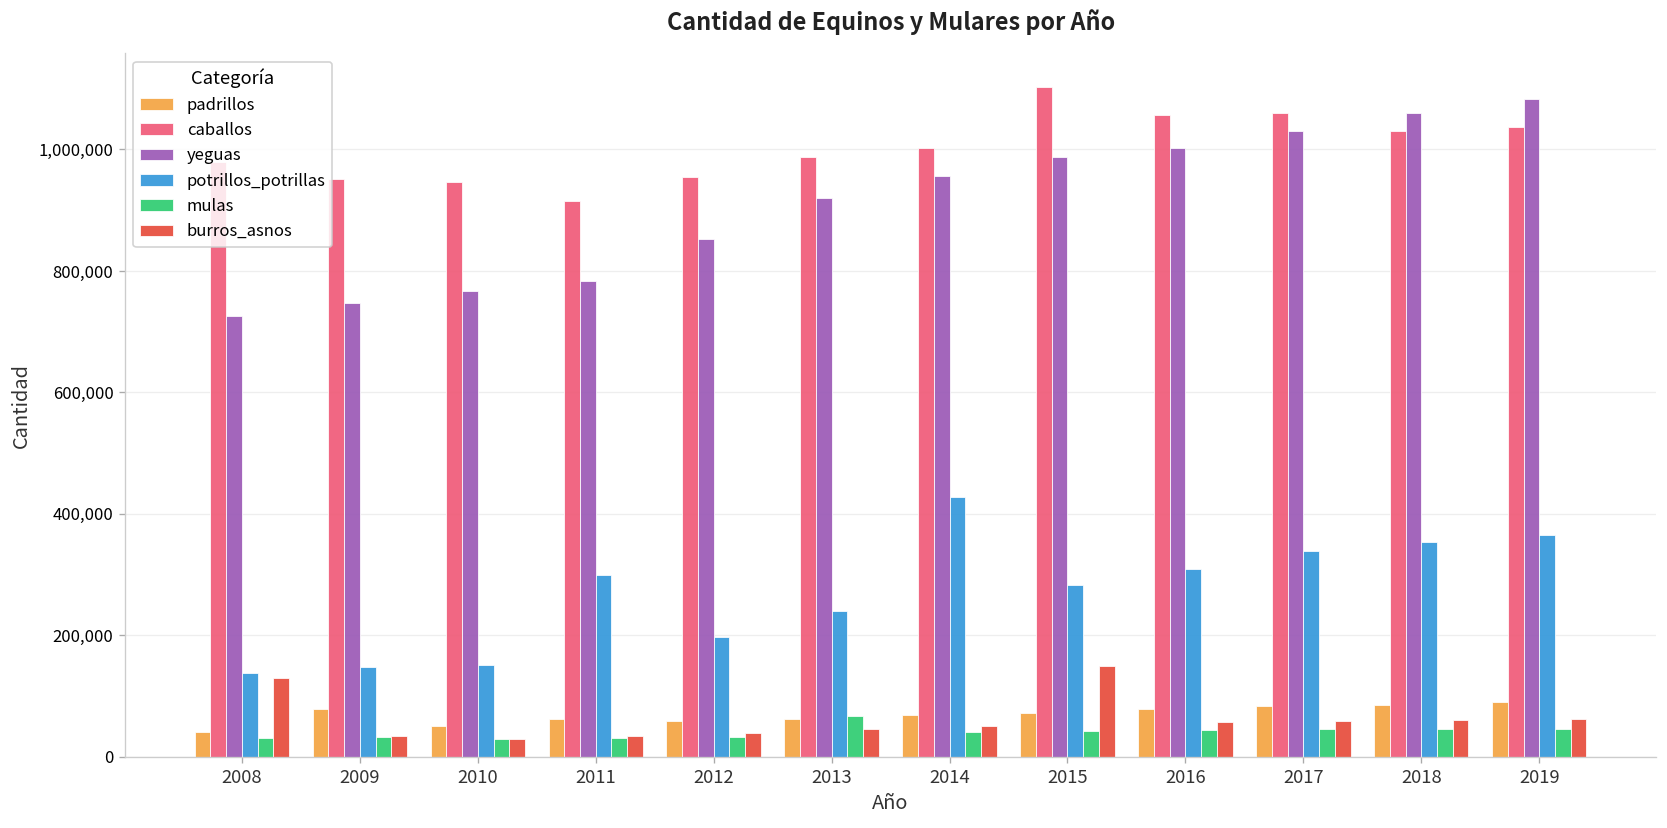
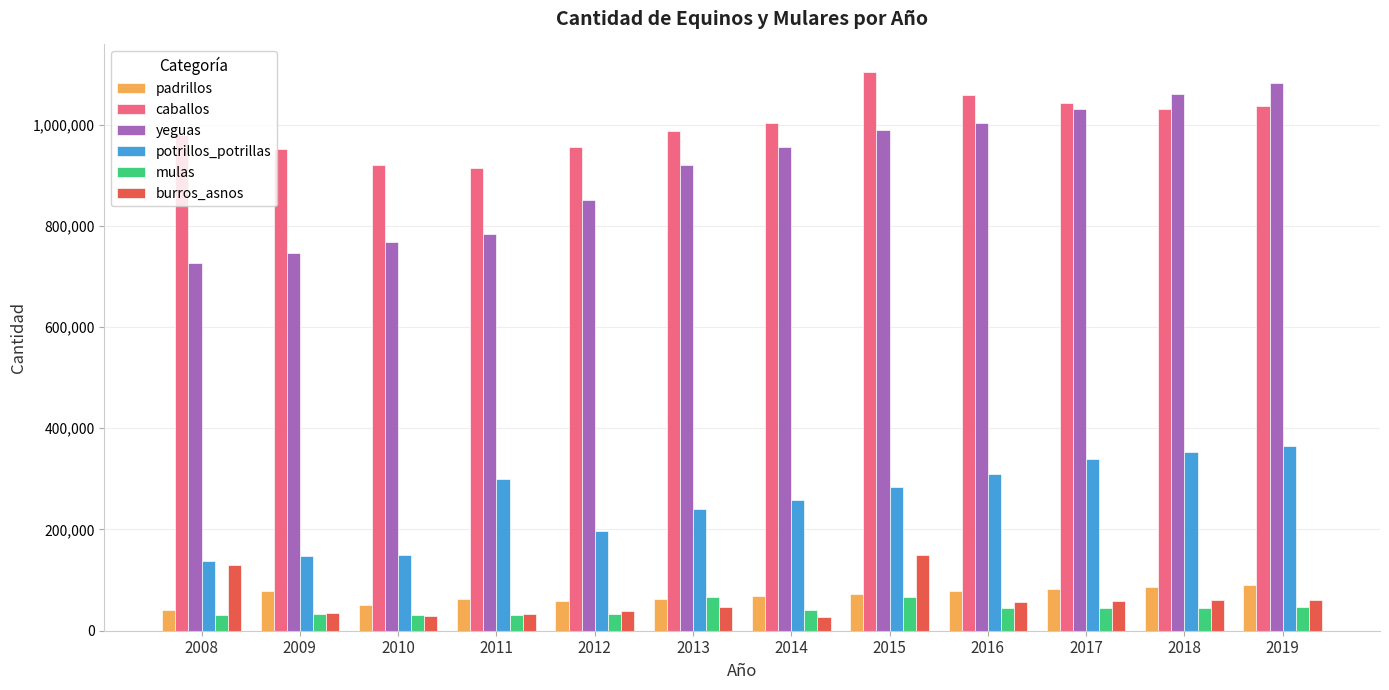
  {
    "padrillos": {
      "2008": "40,000",
      "2009": "80,000",
      "2010": "50,000",
      "2011": "60,000",
      "2012": "60,000",
      "2013": "60,000",
      "2014": "70,000",
      "2015": "70,000",
      "2016": "80,000",
      "2017": "80,000",
      "2018": "90,000",
      "2019": "90,000"
    },
    "caballos": {
      "2009": "950,000",
-     "2010": "950,000",
+     "2010": "920,000",
      "2011": "910,000",
      "2012": "950,000",
      "2013": "990,000",
      "2014": "1,000,000",
      "2015": "1,100,000",
      "2016": "1,060,000",
-     "2017": "1,060,000",
+     "2017": "1,040,000",
      "2018": "1,030,000",
      "2019": "1,040,000"
    },
    "yeguas": {
      "2008": "730,000",
      "2009": "750,000",
      "2010": "770,000",
      "2011": "780,000",
      "2012": "850,000",
      "2013": "920,000",
      "2014": "960,000",
      "2015": "990,000",
      "2016": "1,000,000",
      "2017": "1,030,000",
      "2018": "1,060,000",
      "2019": "1,080,000"
    },
    "potrillos_potrillas": {
      "2008": "140,000",
      "2009": "150,000",
      "2010": "150,000",
      "2011": "300,000",
      "2012": "200,000",
      "2013": "240,000",
-     "2014": "430,000",
+     "2014": "260,000",
      "2015": "280,000",
      "2016": "310,000",
      "2017": "340,000",
      "2018": "350,000",
      "2019": "370,000"
    },
    "mulas": {
      "2008": "30,000",
      "2009": "30,000",
      "2010": "30,000",
      "2011": "30,000",
      "2012": "30,000",
      "2013": "70,000",
      "2014": "40,000",
-     "2015": "40,000",
+     "2015": "70,000",
      "2016": "40,000",
      "2017": "50,000",
      "2018": "50,000",
      "2019": "50,000"
    },
    "burros_asnos": {
      "2008": "130,000",
      "2009": "30,000",
      "2010": "30,000",
      "2011": "30,000",
      "2012": "40,000",
      "2013": "50,000",
-     "2014": "50,000",
+     "2014": "30,000",
      "2015": "150,000",
      "2016": "60,000",
      "2017": "60,000",
      "2018": "60,000",
      "2019": "60,000"
    }
  }
